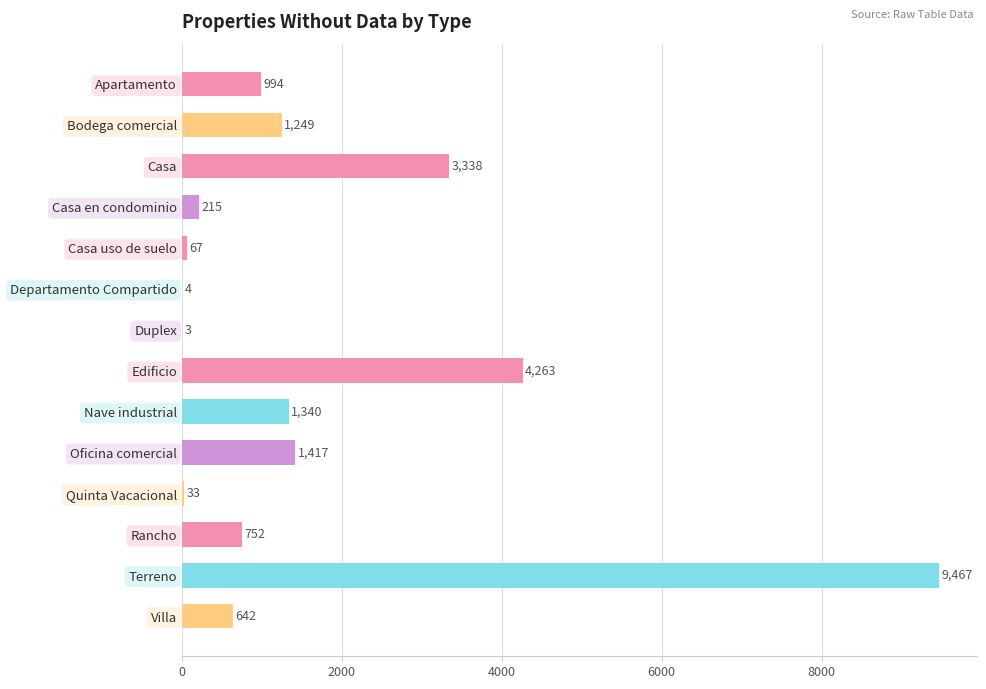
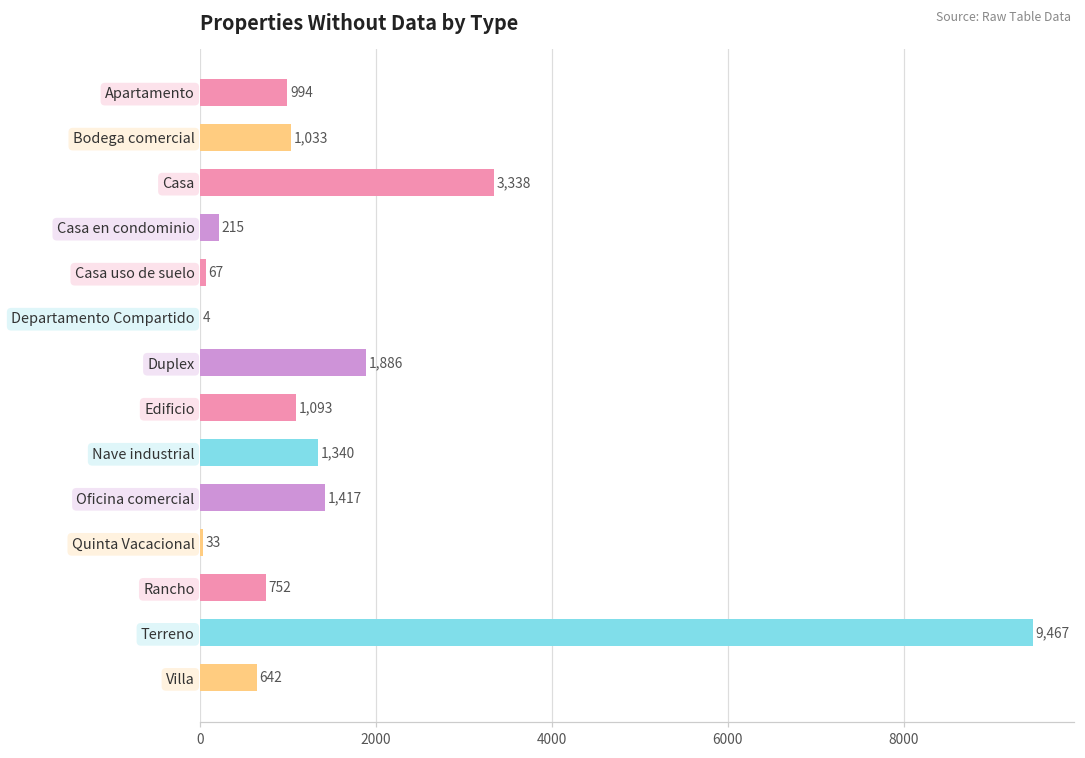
  {
    "Apartamento": "994",
-   "Bodega comercial": "1,249",
+   "Bodega comercial": "1,033",
    "Casa": "3,338",
    "Casa en condominio": "215",
    "Casa uso de suelo": "67",
    "Departamento Compartido": "4",
-   "Duplex": "3",
-   "Edificio": "4,263",
+   "Duplex": "1,886",
+   "Edificio": "1,093",
    "Nave industrial": "1,340",
    "Oficina comercial": "1,417",
    "Quinta Vacacional": "33",
    "Rancho": "752",
    "Terreno": "9,467",
    "Villa": "642"
  }
